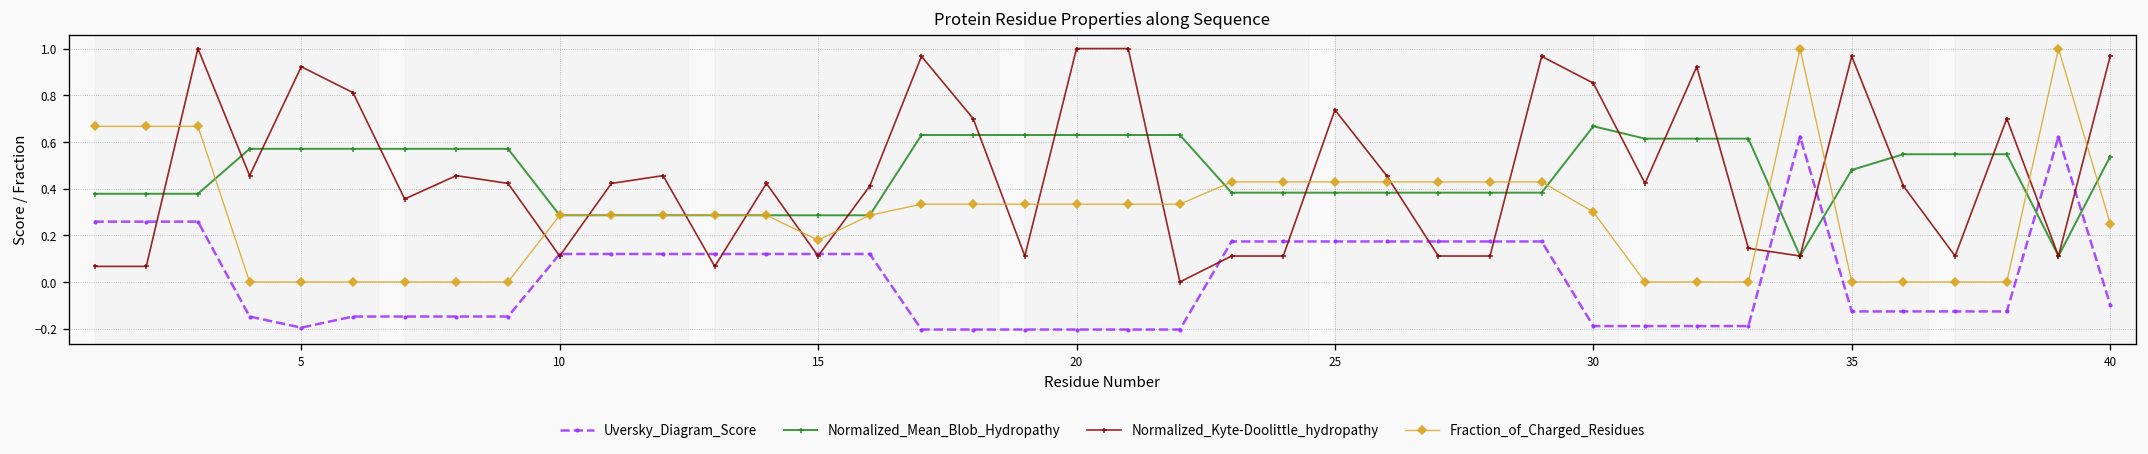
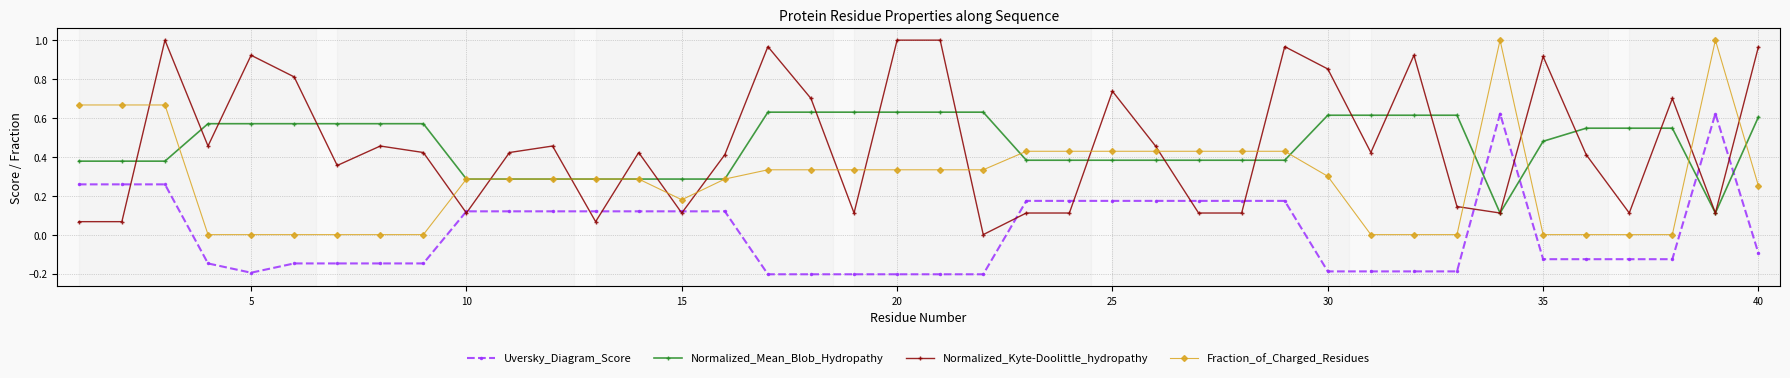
  {
    "Uversky_Diagram_Score": {
      "5": -0.20,
      "20": -0.20,
      "25": 0.17,
      "30": -0.19,
      "35": -0.13,
      "40": -0.10
    },
    "Normalized_Mean_Blob_Hydropathy": {
      "5": 0.57,
      "15": 0.29,
      "20": 0.63,
      "25": 0.38,
-     "30": 0.67,
+     "30": 0.61,
      "35": 0.48,
-     "40": 0.54
+     "40": 0.61
    },
    "Normalized_Kyte-Doolittle_hydropathy": {
      "5": 0.92,
      "20": 1.00,
      "25": 0.74,
      "30": 0.85,
-     "35": 0.97,
+     "35": 0.92,
      "40": 0.97
    },
    "Fraction_of_Charged_Residues": {
      "5": 0.00,
      "15": 0.18,
      "20": 0.33,
      "25": 0.43,
      "30": 0.30,
      "35": 0.00,
      "40": 0.25
    }
  }
